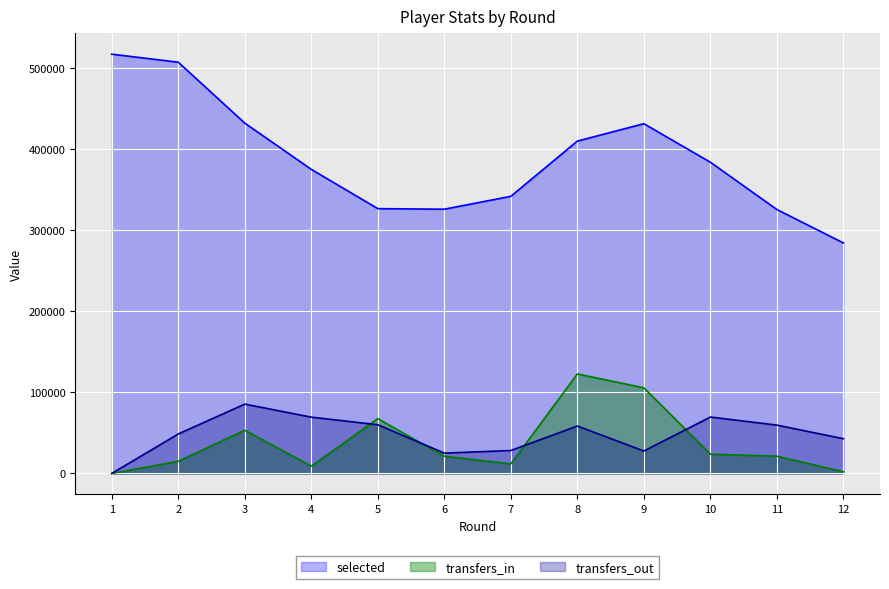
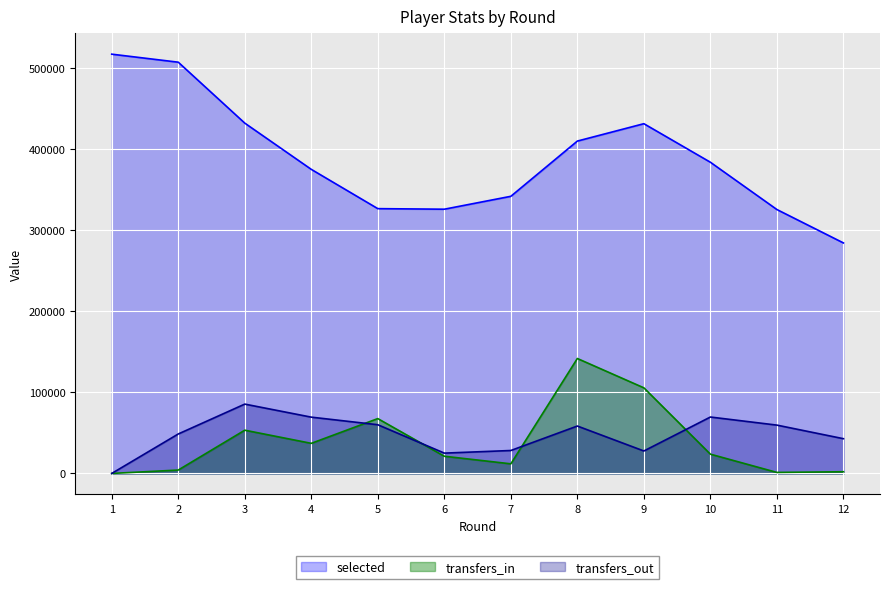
  {
    "transfers_in": {
-     "2": 20000,
+     "2": 0,
      "3": 50000,
-     "4": 10000,
+     "4": 40000,
      "5": 70000,
      "6": 20000,
      "7": 10000,
-     "8": 120000,
+     "8": 140000,
      "9": 110000,
      "10": 20000,
-     "11": 20000,
+     "11": 0,
      "12": 0
    }
  }
